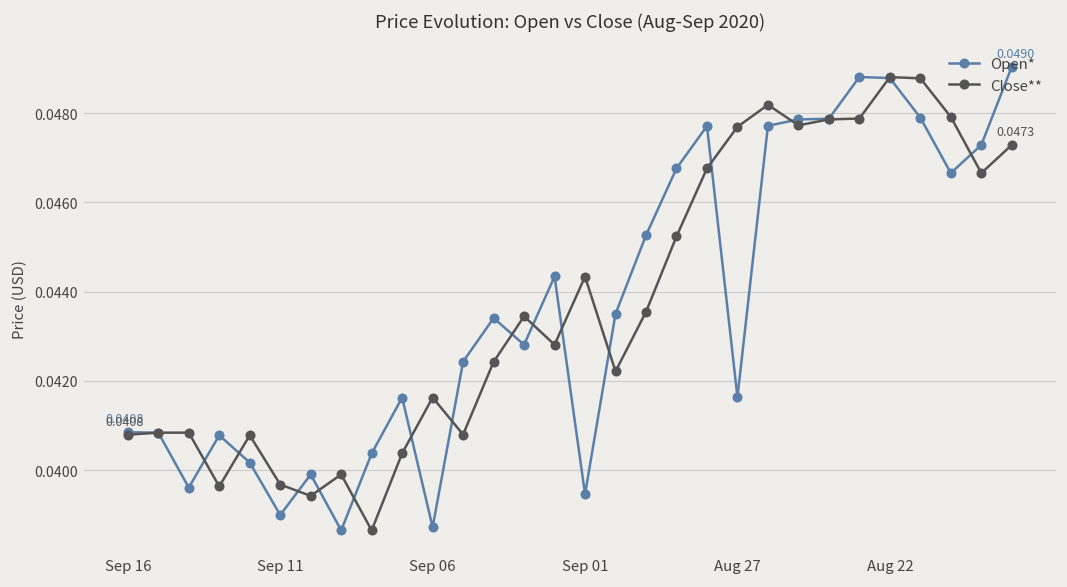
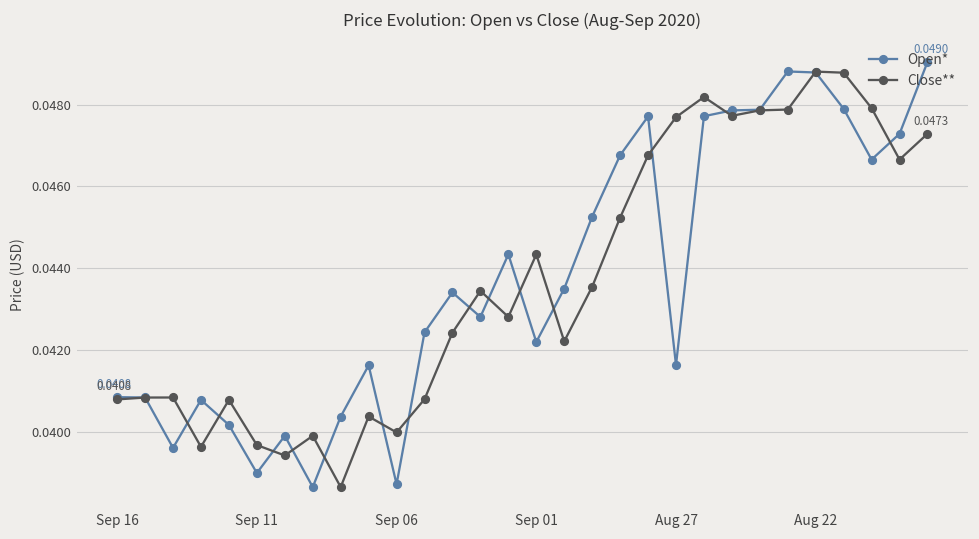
  {
    "Open*": {
      "Sep 11": 0.0390,
      "Sep 06": 0.0387,
-     "Sep 01": 0.0395,
+     "Sep 01": 0.0422,
      "Aug 27": 0.0416
    },
    "Close**": {
      "Sep 11": 0.0397,
-     "Sep 06": 0.0416,
+     "Sep 06": 0.0400,
      "Sep 01": 0.0443,
      "Aug 27": 0.0477
    }
  }
